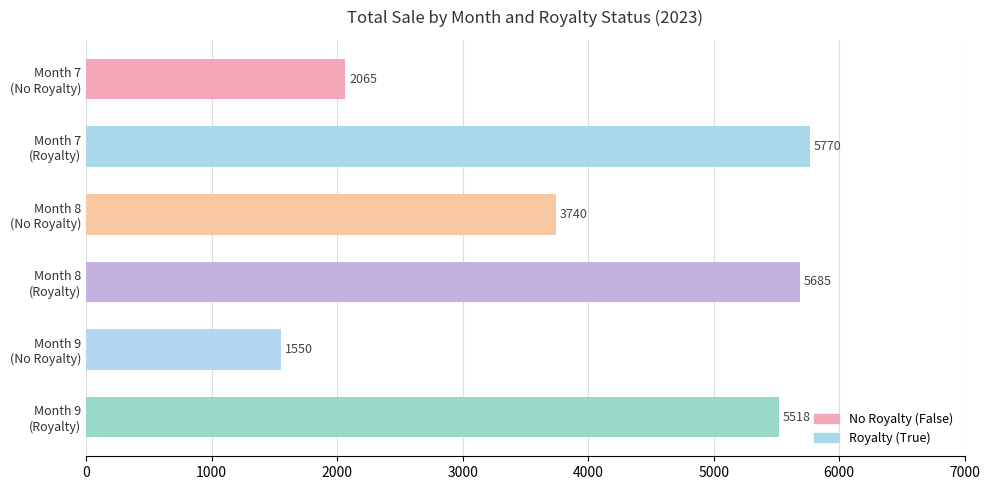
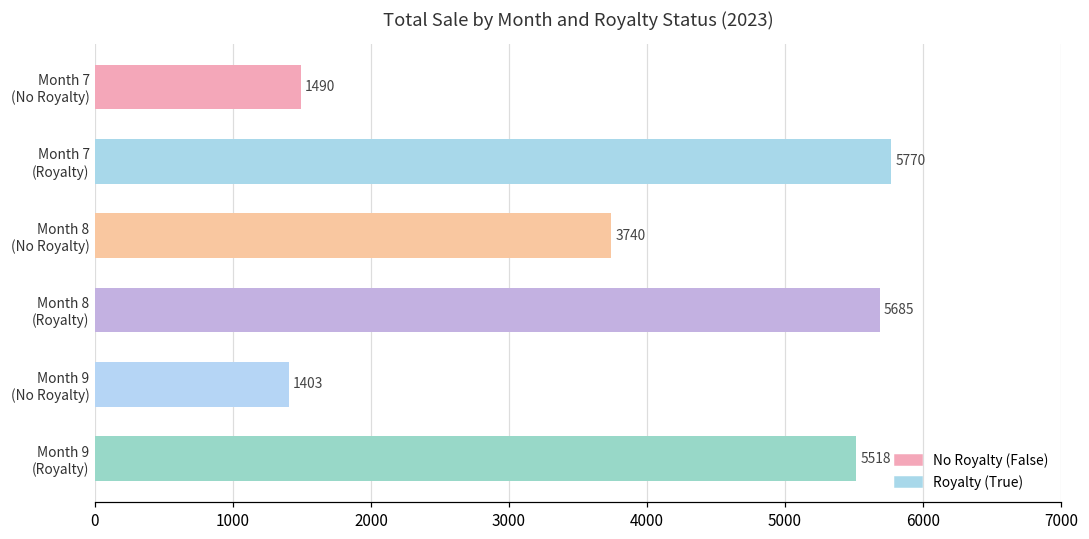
  {
-   "Month 7 (No Royalty)": 2065,
+   "Month 7 (No Royalty)": 1490,
    "Month 7 (Royalty)": 5770,
    "Month 8 (No Royalty)": 3740,
    "Month 8 (Royalty)": 5685,
-   "Month 9 (No Royalty)": 1550,
+   "Month 9 (No Royalty)": 1403,
    "Month 9 (Royalty)": 5518
  }
